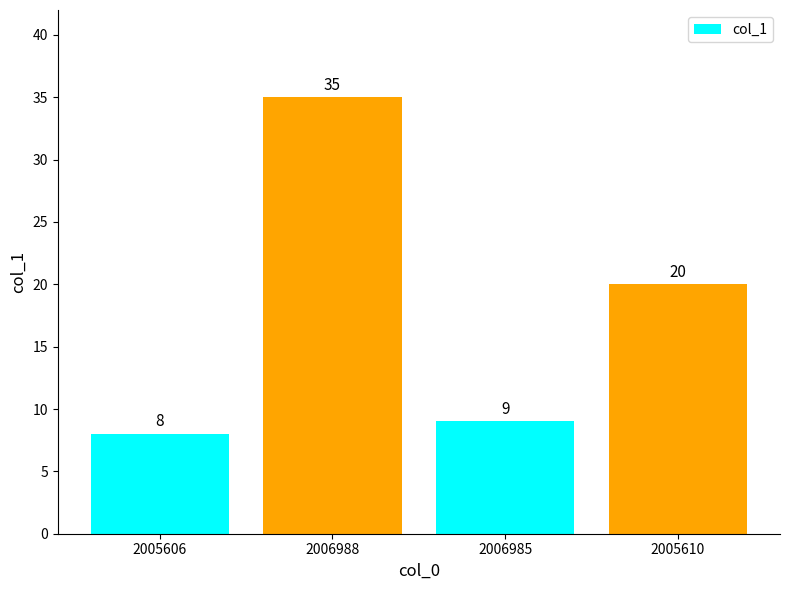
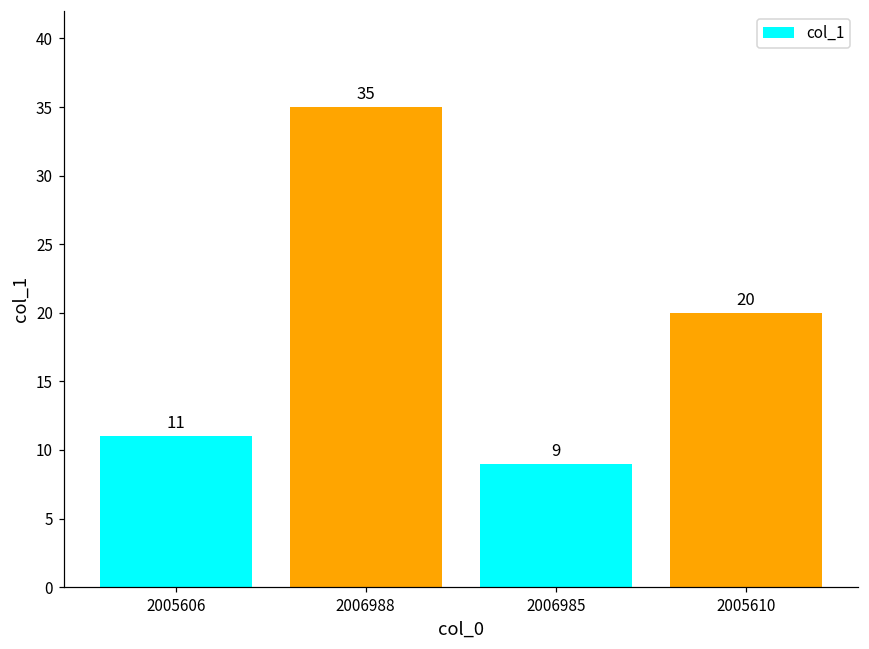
  {
-   "2005606": 8,
+   "2005606": 11,
    "2006988": 35,
    "2006985": 9,
    "2005610": 20
  }
